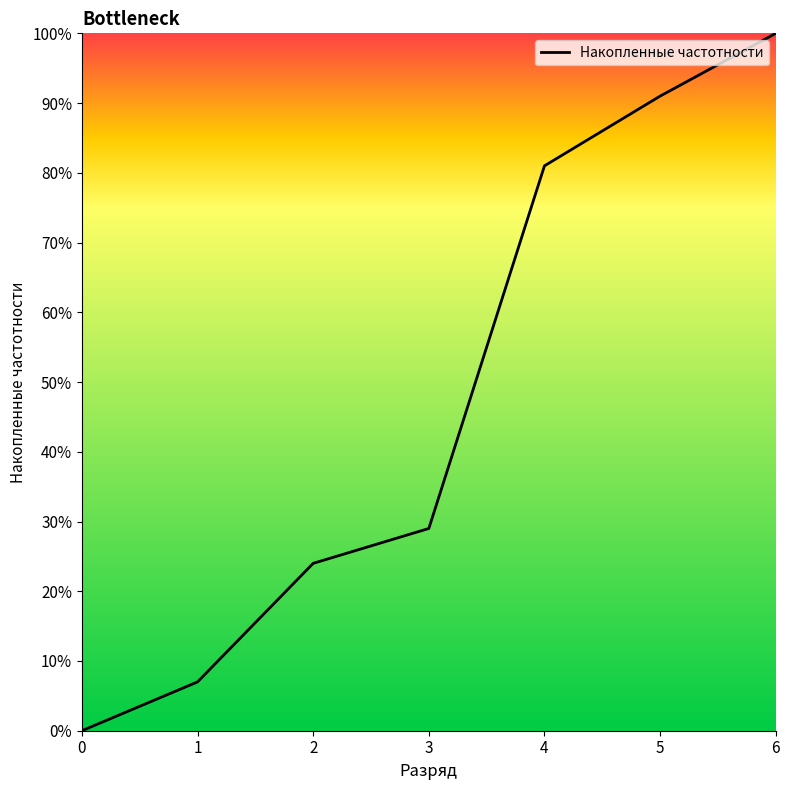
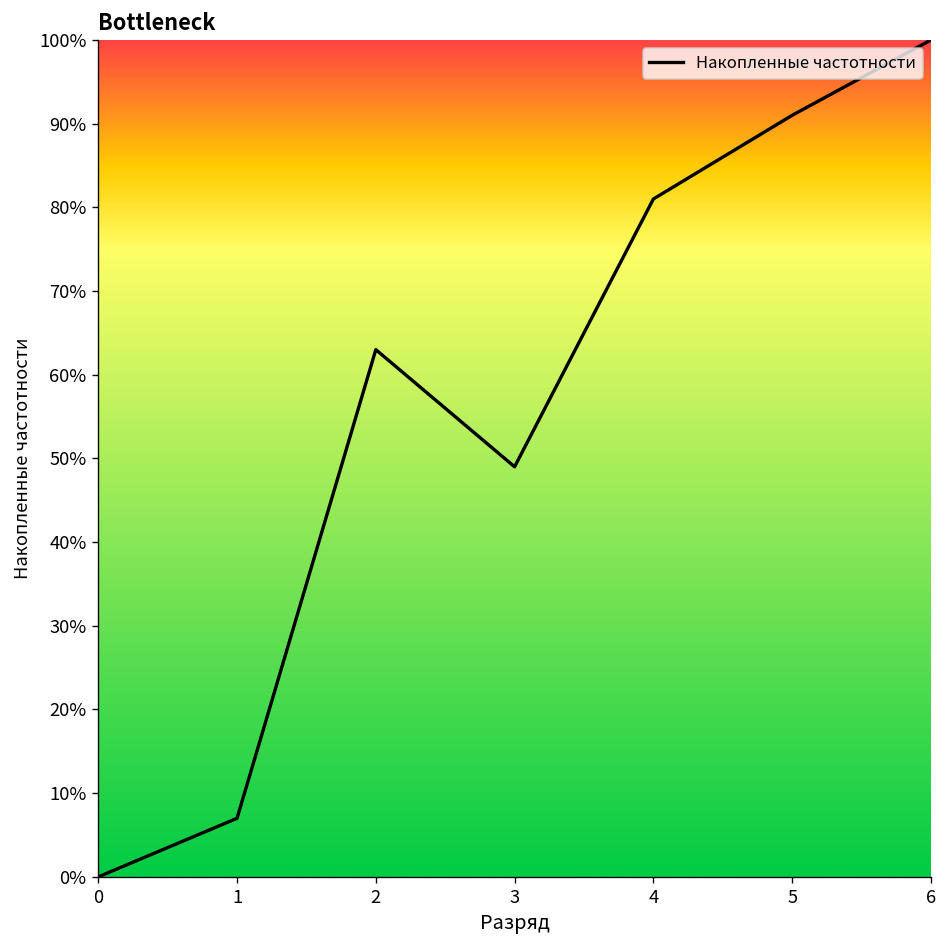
  {
    "0": "0%",
    "1": "7%",
-   "2": "24%",
-   "3": "29%",
+   "2": "63%",
+   "3": "49%",
    "4": "81%",
    "5": "91%",
    "6": "100%"
  }
